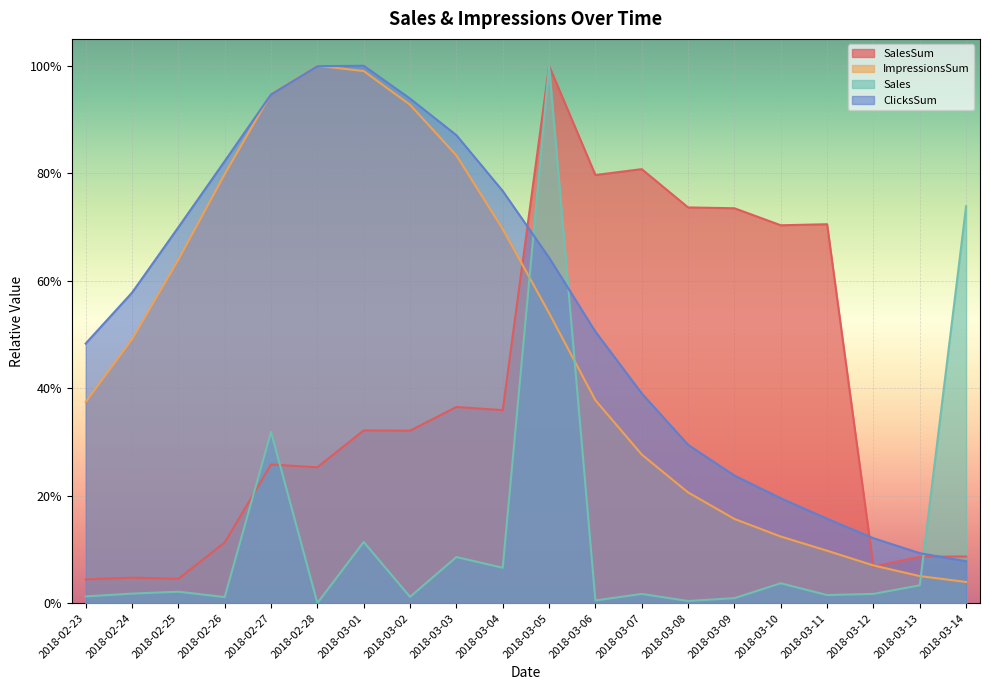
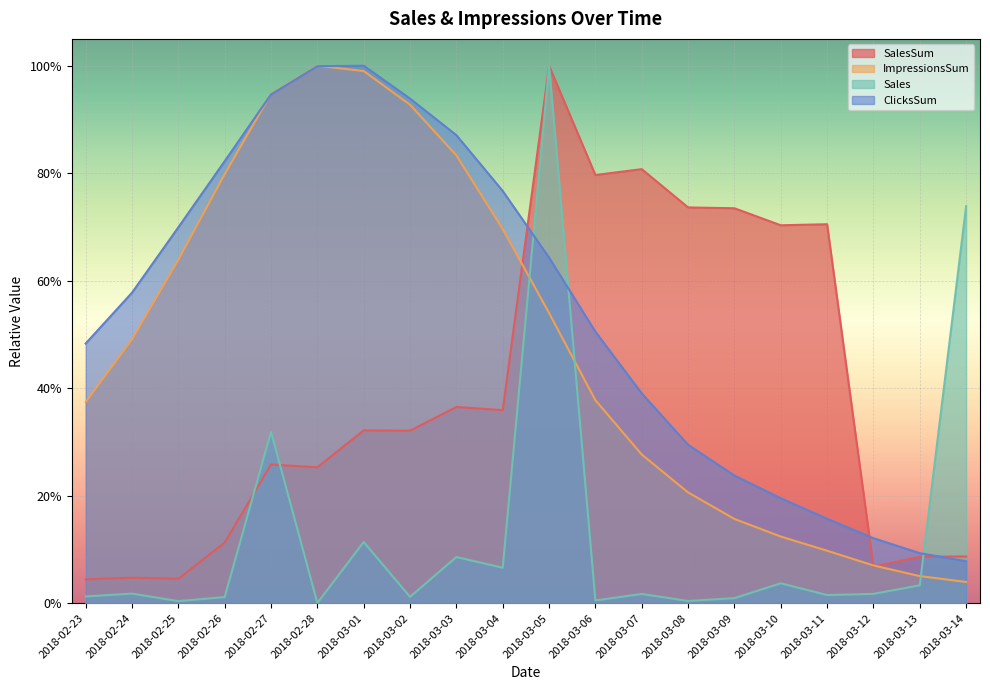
  {
    "SalesSum": {
      "2018-02-23": "4%",
      "2018-02-24": "5%",
      "2018-02-25": "5%",
      "2018-02-26": "11%",
      "2018-02-27": "26%",
      "2018-02-28": "25%",
      "2018-03-01": "32%",
      "2018-03-02": "32%",
      "2018-03-03": "37%",
      "2018-03-04": "36%",
      "2018-03-06": "80%",
      "2018-03-07": "81%",
      "2018-03-08": "74%",
      "2018-03-09": "73%",
      "2018-03-10": "70%",
      "2018-03-11": "71%",
      "2018-03-13": "9%",
      "2018-03-14": "9%"
    },
    "ImpressionsSum": {
      "2018-02-23": "37%",
      "2018-02-24": "49%",
      "2018-02-25": "64%",
      "2018-02-26": "80%",
      "2018-03-01": "99%",
      "2018-03-02": "93%",
      "2018-03-03": "83%",
      "2018-03-04": "70%",
      "2018-03-05": "54%",
      "2018-03-06": "38%",
      "2018-03-07": "28%",
      "2018-03-08": "21%",
      "2018-03-09": "16%",
      "2018-03-10": "12%",
      "2018-03-11": "10%",
      "2018-03-13": "5%",
      "2018-03-14": "4%"
    },
    "Sales": {
      "2018-02-23": "1%",
      "2018-02-24": "2%",
-     "2018-02-25": "2%",
+     "2018-02-25": "0%",
      "2018-02-26": "1%",
      "2018-02-27": "32%",
      "2018-02-28": "0%",
      "2018-03-01": "11%",
      "2018-03-02": "1%",
      "2018-03-03": "9%",
      "2018-03-04": "7%",
      "2018-03-06": "1%",
      "2018-03-07": "2%",
      "2018-03-08": "0%",
      "2018-03-09": "1%",
      "2018-03-10": "4%",
      "2018-03-11": "2%",
      "2018-03-12": "2%",
      "2018-03-13": "3%",
      "2018-03-14": "74%"
    },
    "ClicksSum": {
      "2018-02-23": "48%",
      "2018-02-24": "58%",
      "2018-02-25": "70%",
      "2018-02-26": "82%",
      "2018-03-01": "100%",
      "2018-03-02": "94%",
      "2018-03-03": "87%",
      "2018-03-04": "77%",
      "2018-03-05": "64%",
      "2018-03-06": "51%",
      "2018-03-07": "39%",
      "2018-03-08": "29%",
      "2018-03-09": "24%",
      "2018-03-10": "20%",
      "2018-03-11": "16%",
      "2018-03-12": "12%",
      "2018-03-13": "9%",
      "2018-03-14": "8%"
    }
  }
